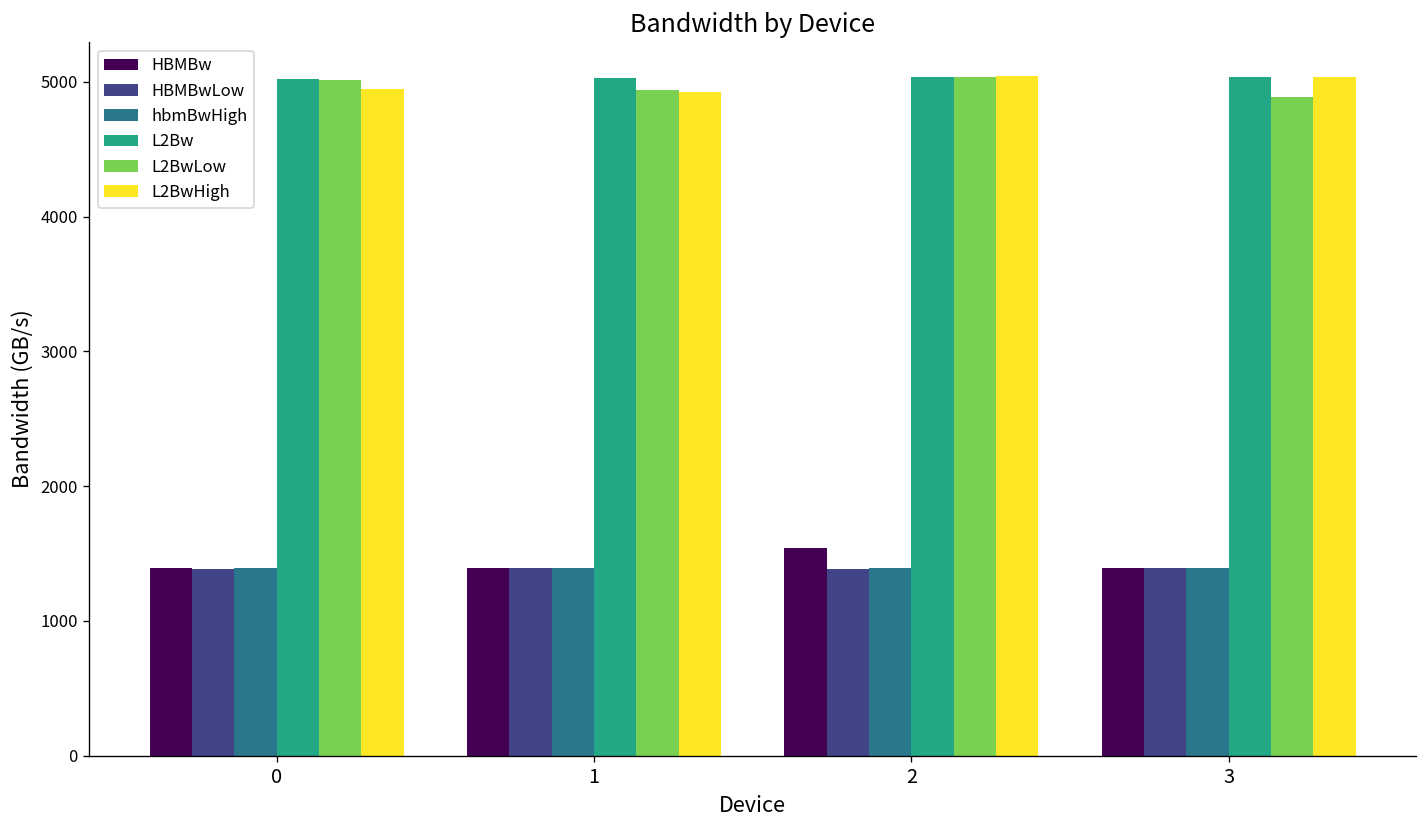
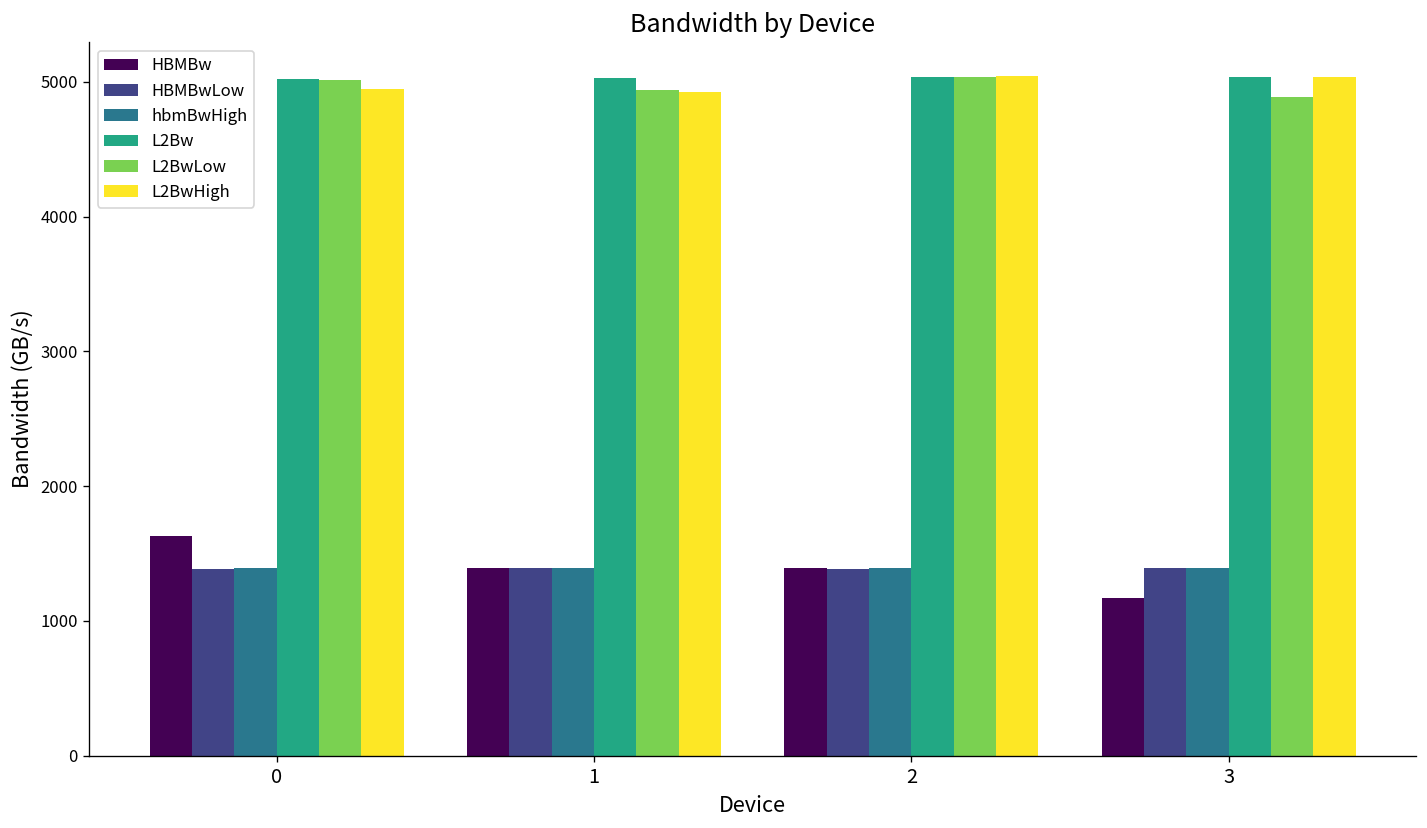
  {
    "HBMBw": {
-     "0": 1390,
+     "0": 1630,
      "1": 1390,
-     "2": 1540,
-     "3": 1390
+     "2": 1390,
+     "3": 1170
    },
    "L2BwLow": {
      "0": 5010,
      "1": 4940,
      "2": 5040,
      "3": 4880
    },
    "L2BwHigh": {
      "0": 4950,
      "1": 4920,
      "2": 5040,
      "3": 5040
    }
  }
